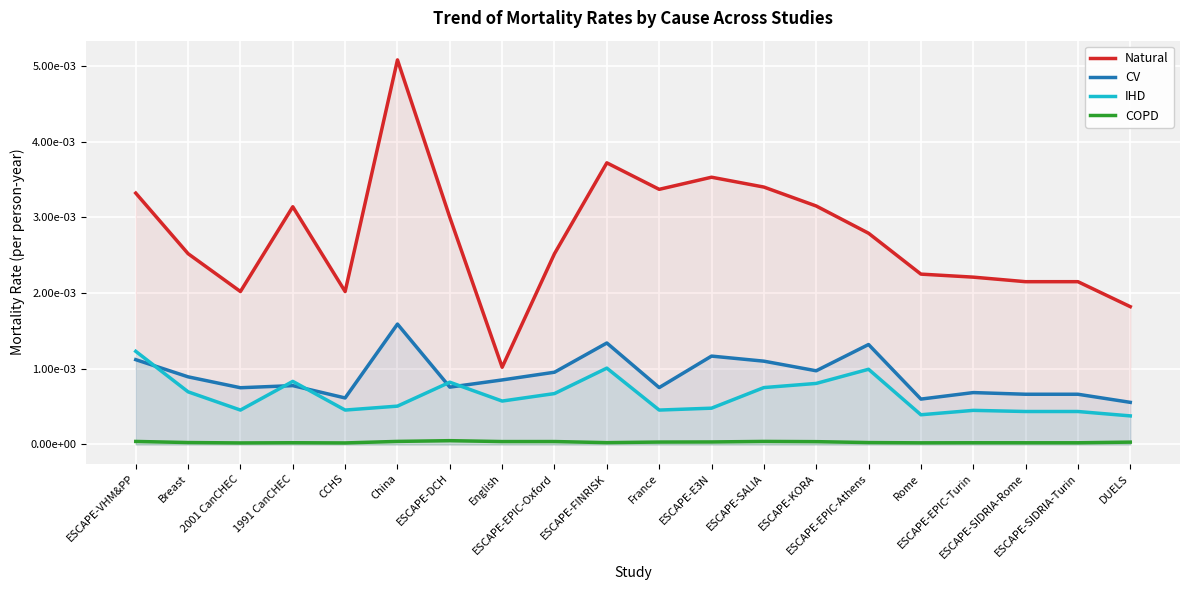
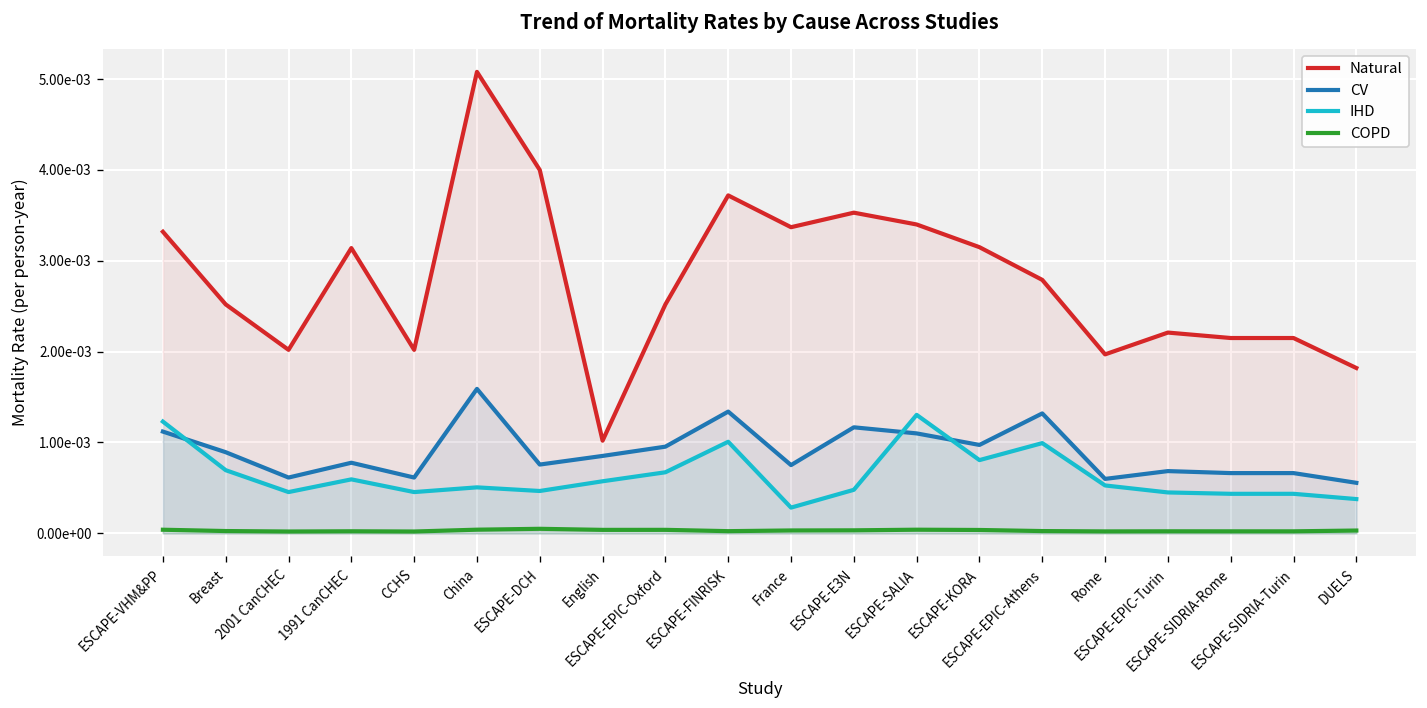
  {
    "Natural": {
      "ESCAPE-VHM&PP": 0.0033,
      "Breast": 0.0025,
      "2001 CanCHEC": 0.0020,
      "1991 CanCHEC": 0.0031,
      "CCHS": 0.0020,
      "China": 0.0051,
-     "ESCAPE-DCH": 0.003,
+     "ESCAPE-DCH": 0.004,
      "English": 0.0010,
      "ESCAPE-EPIC-Oxford": 0.0025,
      "ESCAPE-FINRISK": 0.0037,
      "France": 0.0034,
      "ESCAPE-E3N": 0.0035,
      "ESCAPE-SALIA": 0.0034,
      "ESCAPE-KORA": 0.0032,
      "ESCAPE-EPIC-Athens": 0.0028,
-     "Rome": 0.0023,
+     "Rome": 0.0020,
      "ESCAPE-EPIC-Turin": 0.0022,
      "ESCAPE-SIDRIA-Rome": 0.0022,
      "ESCAPE-SIDRIA-Turin": 0.0022,
      "DUELS": 0.0018
    },
    "CV": {
      "ESCAPE-VHM&PP": 0.0011,
      "Breast": 0.0009,
-     "2001 CanCHEC": 0.0007,
+     "2001 CanCHEC": 0.0006,
      "1991 CanCHEC": 0.0008,
      "CCHS": 0.0006,
      "China": 0.0016,
      "ESCAPE-DCH": 0.0008,
      "English": 0.0009,
      "ESCAPE-EPIC-Oxford": 0.0010,
      "ESCAPE-FINRISK": 0.0013,
      "France": 0.0008,
      "ESCAPE-E3N": 0.0012,
      "ESCAPE-SALIA": 0.0011,
      "ESCAPE-KORA": 0.0010,
      "ESCAPE-EPIC-Athens": 0.0013,
      "Rome": 0.0006,
      "ESCAPE-EPIC-Turin": 0.0007,
      "ESCAPE-SIDRIA-Rome": 0.0007,
      "ESCAPE-SIDRIA-Turin": 0.0007,
      "DUELS": 0.0006
    },
    "IHD": {
      "ESCAPE-VHM&PP": 0.0012,
      "Breast": 0.0007,
      "2001 CanCHEC": 0.0005,
-     "1991 CanCHEC": 0.0008,
+     "1991 CanCHEC": 0.0006,
      "CCHS": 0.0005,
      "China": 0.0005,
-     "ESCAPE-DCH": 0.0008,
+     "ESCAPE-DCH": 0.0005,
      "English": 0.0006,
      "ESCAPE-EPIC-Oxford": 0.0007,
      "ESCAPE-FINRISK": 0.0010,
-     "France": 0.0005,
+     "France": 0.0003,
      "ESCAPE-E3N": 0.0005,
-     "ESCAPE-SALIA": 0.0008,
+     "ESCAPE-SALIA": 0.0013,
      "ESCAPE-KORA": 0.0008,
      "ESCAPE-EPIC-Athens": 0.0010,
-     "Rome": 0.0004,
+     "Rome": 0.0005,
      "ESCAPE-EPIC-Turin": 0.0005,
      "ESCAPE-SIDRIA-Rome": 0.0004,
      "ESCAPE-SIDRIA-Turin": 0.0004,
      "DUELS": 0.0004
    },
    "COPD": {
      "ESCAPE-VHM&PP": 0.0000,
      "Breast": 0.0000,
      "2001 CanCHEC": 0.0000,
      "1991 CanCHEC": 0.0000,
      "CCHS": 0.0000,
      "China": 0.0000,
      "ESCAPE-DCH": 0.0000,
      "English": 0.0000,
      "ESCAPE-EPIC-Oxford": 0.0000,
      "ESCAPE-FINRISK": 0.0000,
      "France": 0.0000,
      "ESCAPE-E3N": 0.0000,
      "ESCAPE-SALIA": 0.0000,
      "ESCAPE-KORA": 0.0000,
      "ESCAPE-EPIC-Athens": 0.0000,
      "Rome": 0.0000,
      "ESCAPE-EPIC-Turin": 0.0000,
      "ESCAPE-SIDRIA-Rome": 0.0000,
      "ESCAPE-SIDRIA-Turin": 0.0000,
      "DUELS": 0.0000
    }
  }
